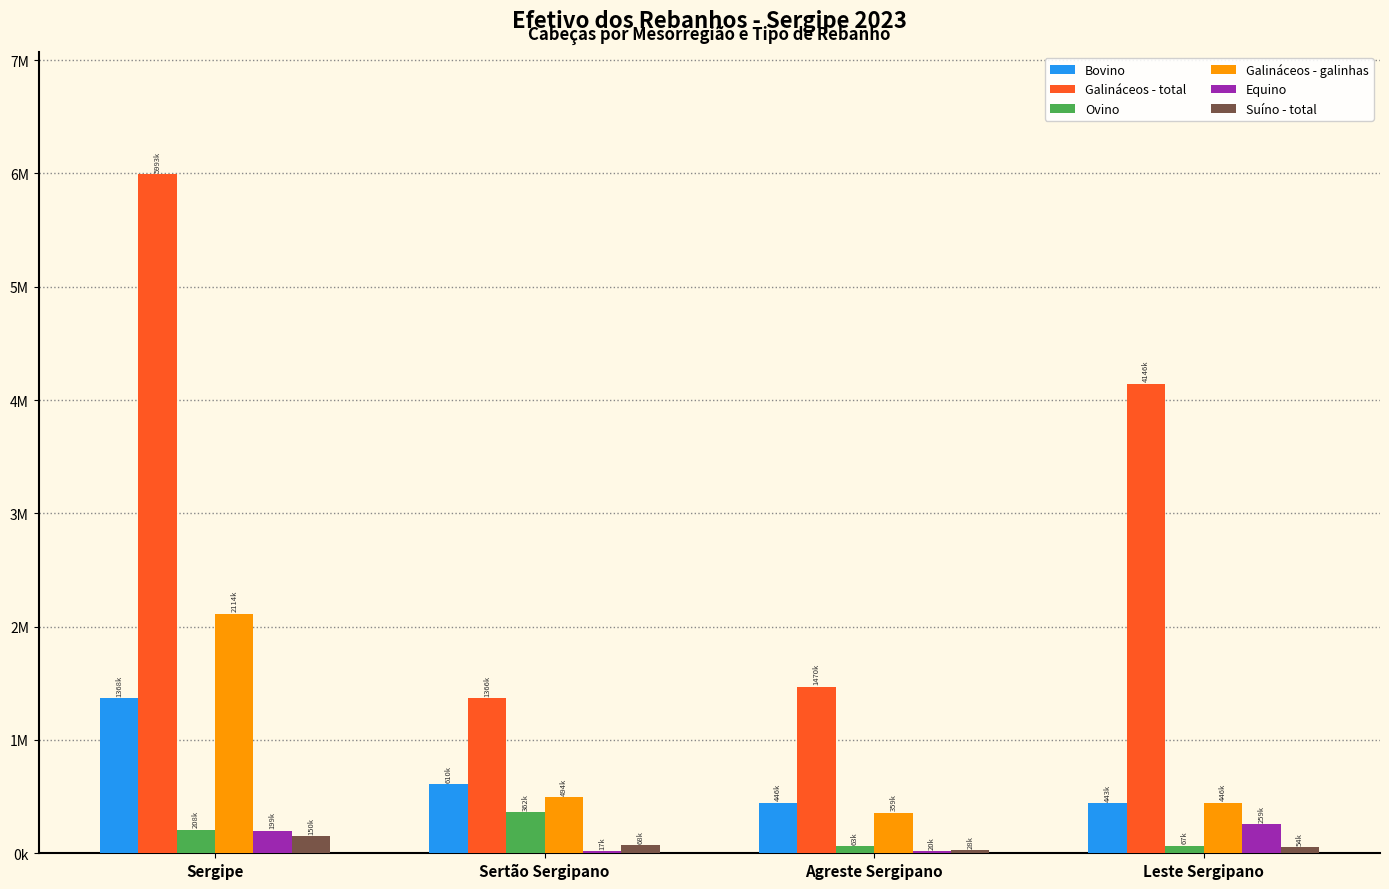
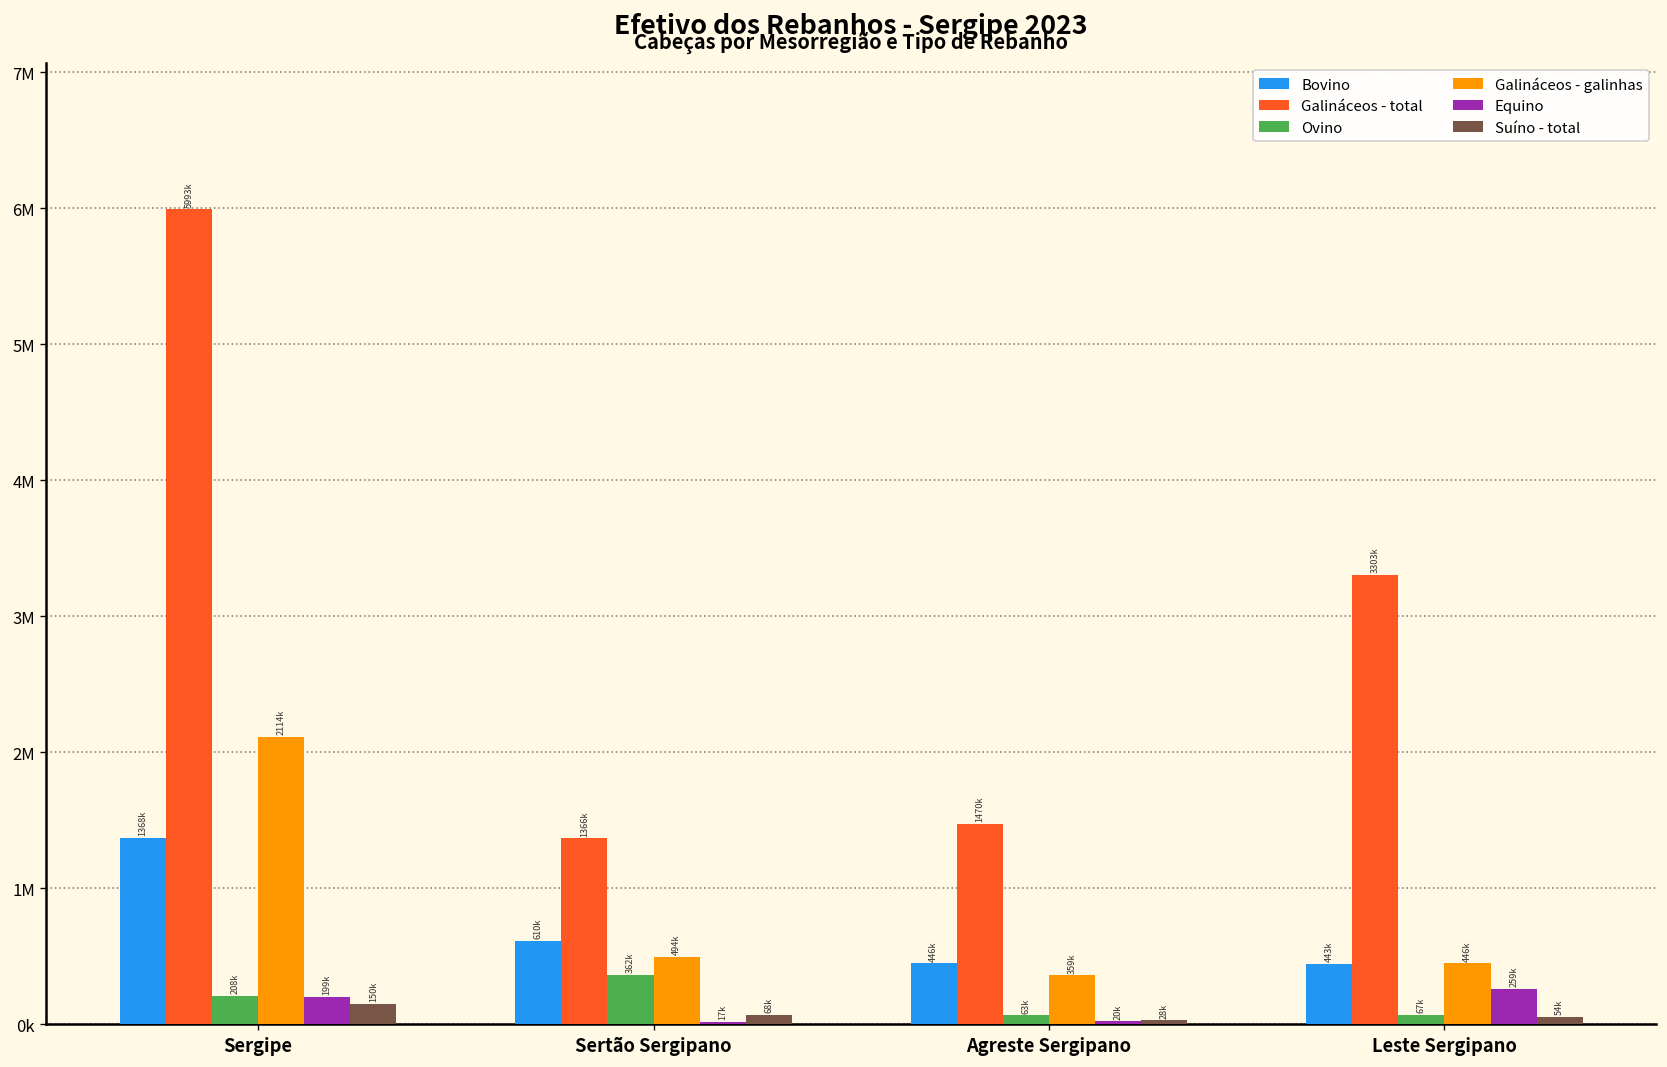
  {
    "Bovino": {
      "Sergipe": "1368k",
      "Leste Sergipano": "443k"
    },
    "Galináceos - total": {
      "Sergipe": "5993k",
      "Sertão Sergipano": "1366k",
-     "Leste Sergipano": "4146k"
+     "Leste Sergipano": "3303k"
    },
    "Ovino": {
      "Sergipe": "208k",
      "Leste Sergipano": "67k"
    },
    "Galináceos - galinhas": {
      "Sergipe": "2114k",
      "Sertão Sergipano": "494k",
      "Agreste Sergipano": "359k",
      "Leste Sergipano": "446k"
    },
    "Equino": {
      "Sergipe": "199k",
      "Sertão Sergipano": "17k"
    },
    "Suíno - total": {
      "Agreste Sergipano": "28k",
      "Leste Sergipano": "54k"
    }
  }
